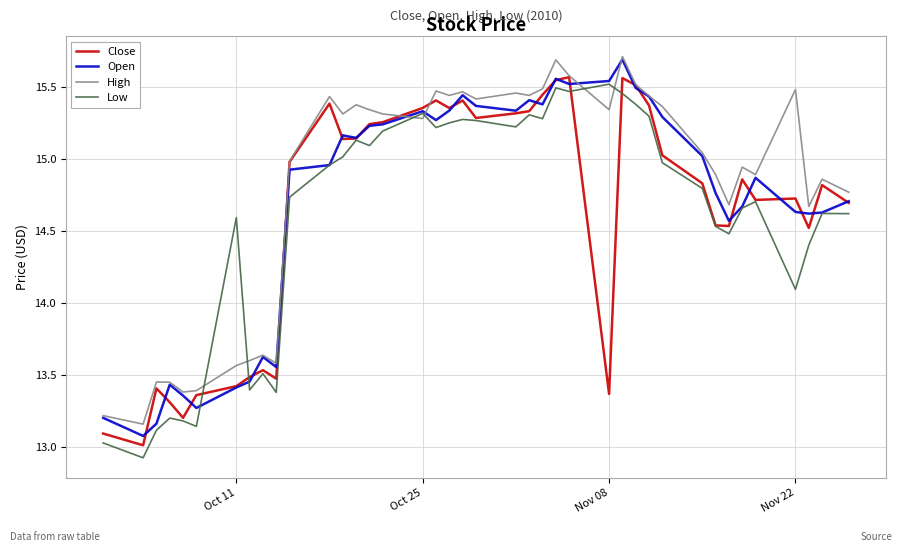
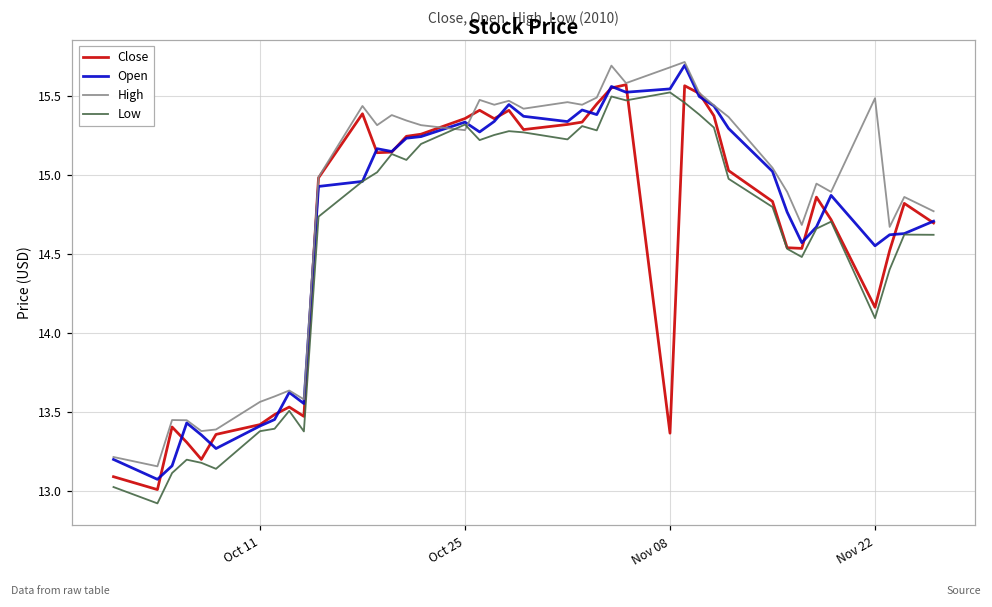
  {
    "Close": {
      "Oct 25": 15.35,
      "Nov 08": 13.37,
-     "Nov 22": 14.73
+     "Nov 22": 14.16
    },
    "Open": {
      "Nov 08": 15.54,
-     "Nov 22": 14.63
+     "Nov 22": 14.55
    },
    "High": {
      "Oct 11": 13.56,
      "Oct 25": 15.28,
-     "Nov 08": 15.34,
+     "Nov 08": 15.68,
      "Nov 22": 15.48
    },
    "Low": {
-     "Oct 11": 14.59,
+     "Oct 11": 13.38,
      "Nov 08": 15.52,
      "Nov 22": 14.09
    }
  }
